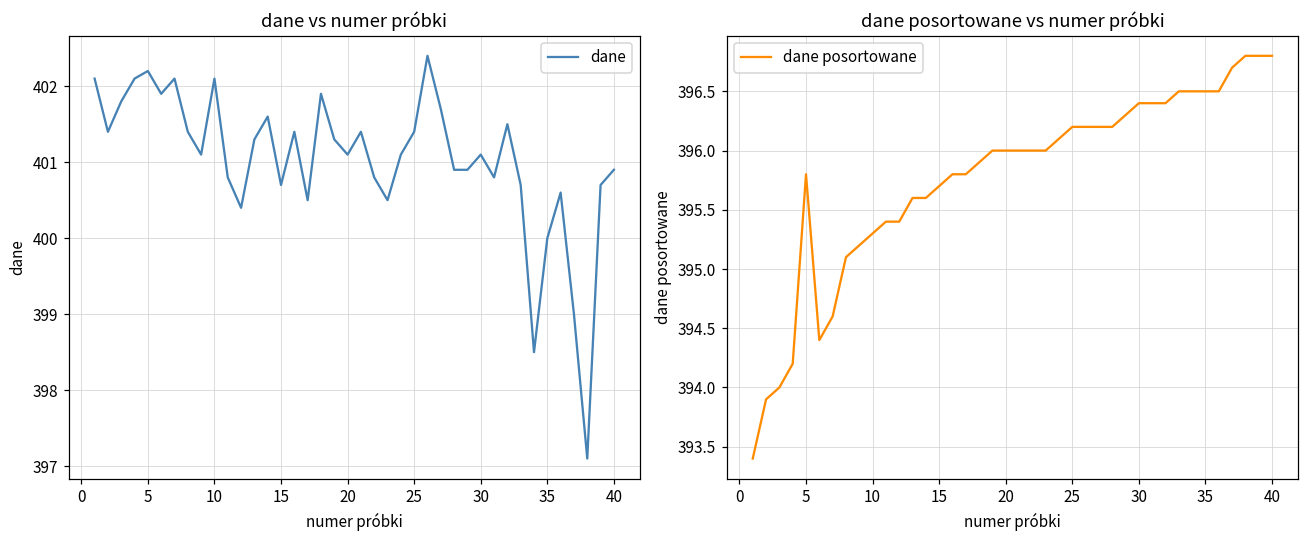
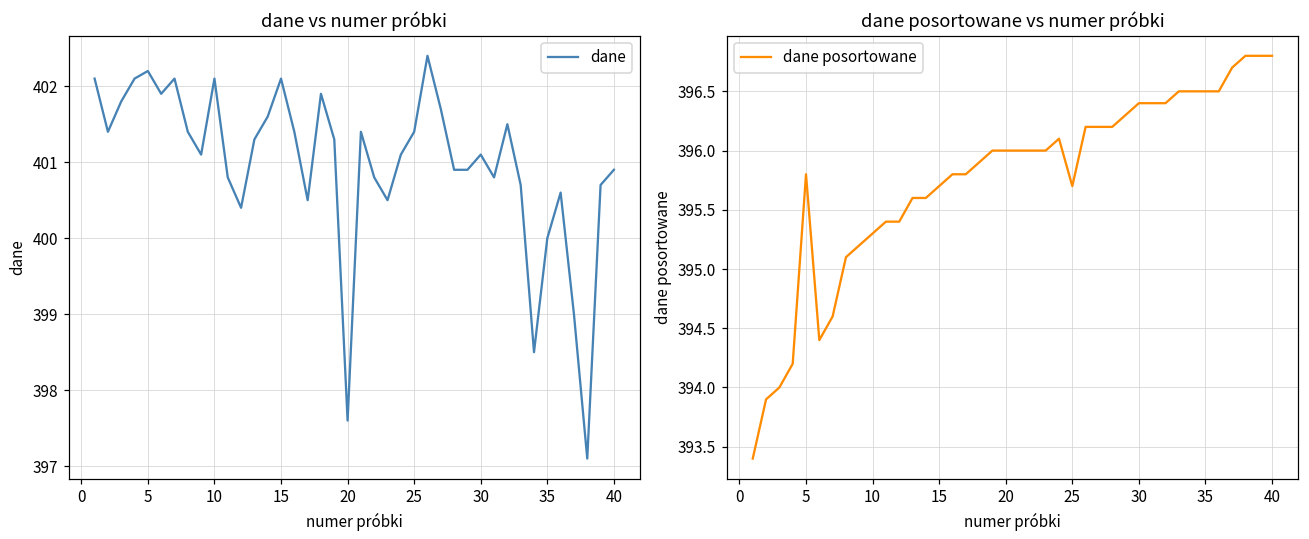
  {
    "dane vs numer próbki": {
      "5": 402.2,
      "10": 402.1,
-     "15": 400.7,
-     "20": 401.1,
+     "15": 402.1,
+     "20": 397.6,
      "25": 401.4,
      "30": 401.1,
      "35": 400.0,
      "40": 400.9
    },
    "dane posortowane vs numer próbki": {
      "5": 395.8,
      "10": 395.3,
      "15": 395.7,
      "20": 396.0,
-     "25": 396.2,
+     "25": 395.7,
      "30": 396.4,
      "35": 396.5,
      "40": 396.8
    }
  }
